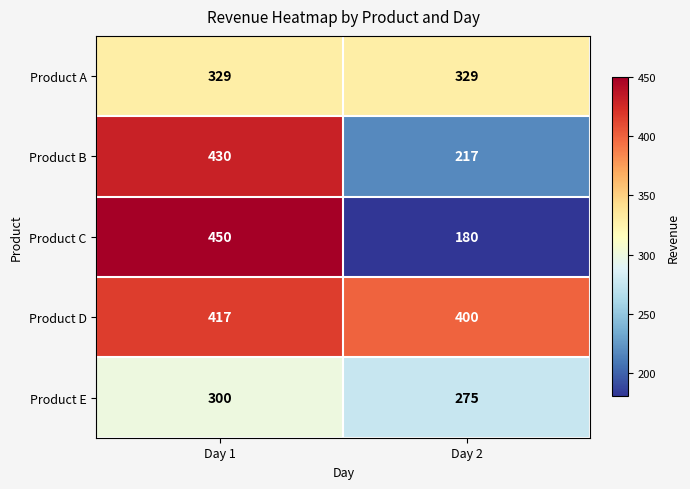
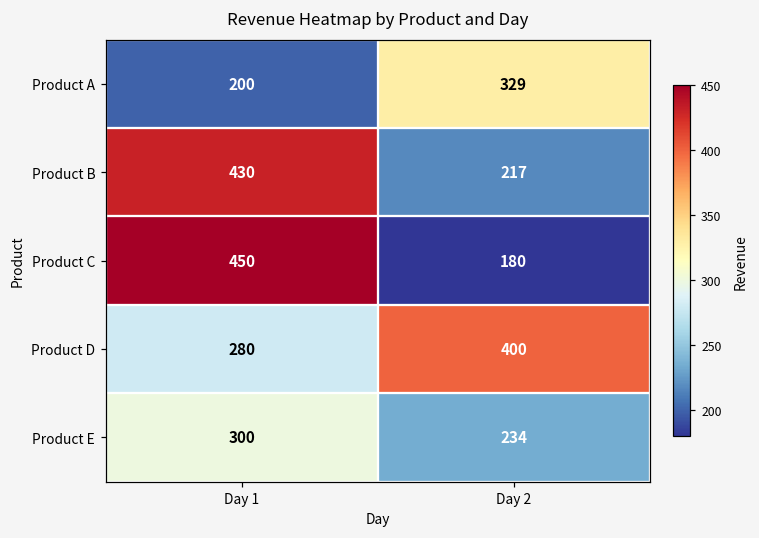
  {
    "Product A": {
-     "Day 1": 329,
+     "Day 1": 200,
      "Day 2": 329
    },
    "Product B": {
      "Day 1": 430,
      "Day 2": 217
    },
    "Product C": {
      "Day 1": 450,
      "Day 2": 180
    },
    "Product D": {
-     "Day 1": 417,
+     "Day 1": 280,
      "Day 2": 400
    },
    "Product E": {
      "Day 1": 300,
-     "Day 2": 275
+     "Day 2": 234
    }
  }
